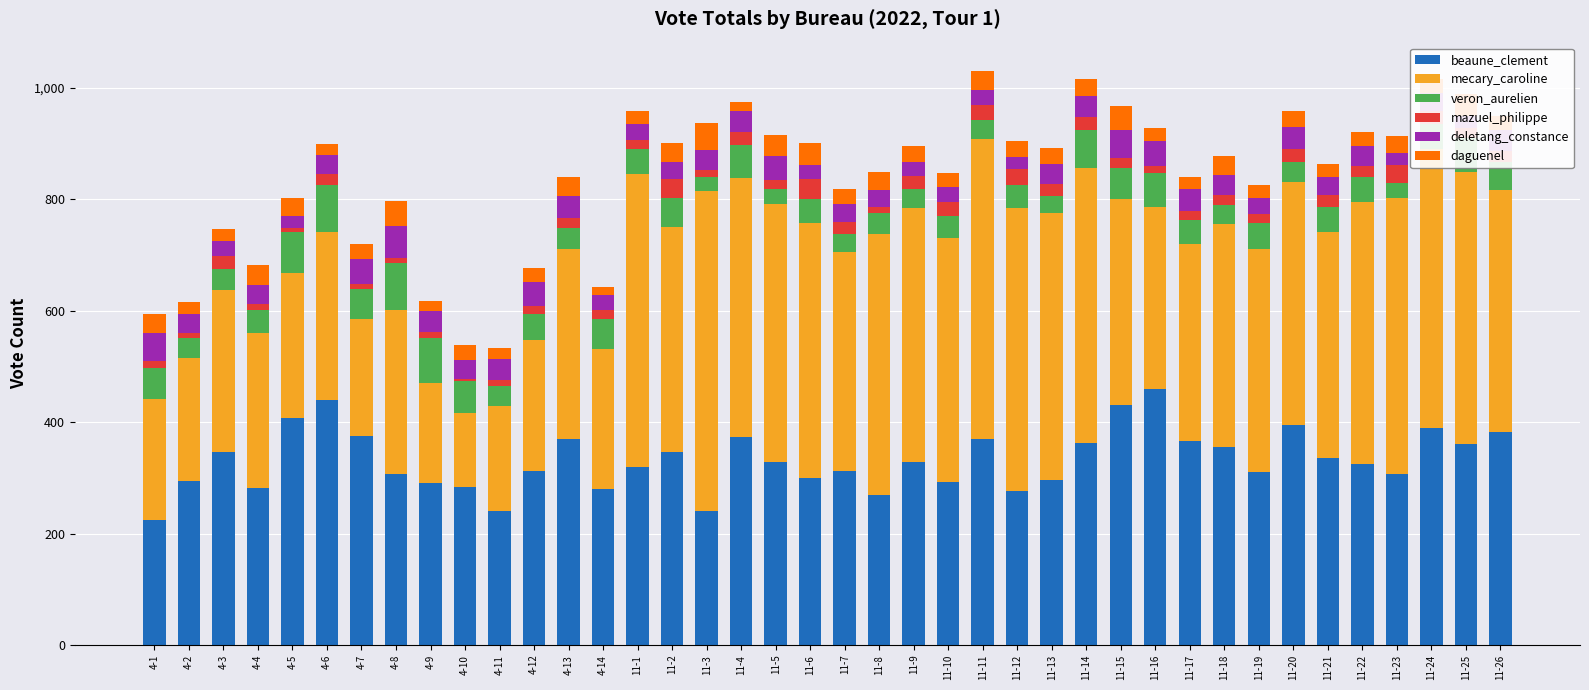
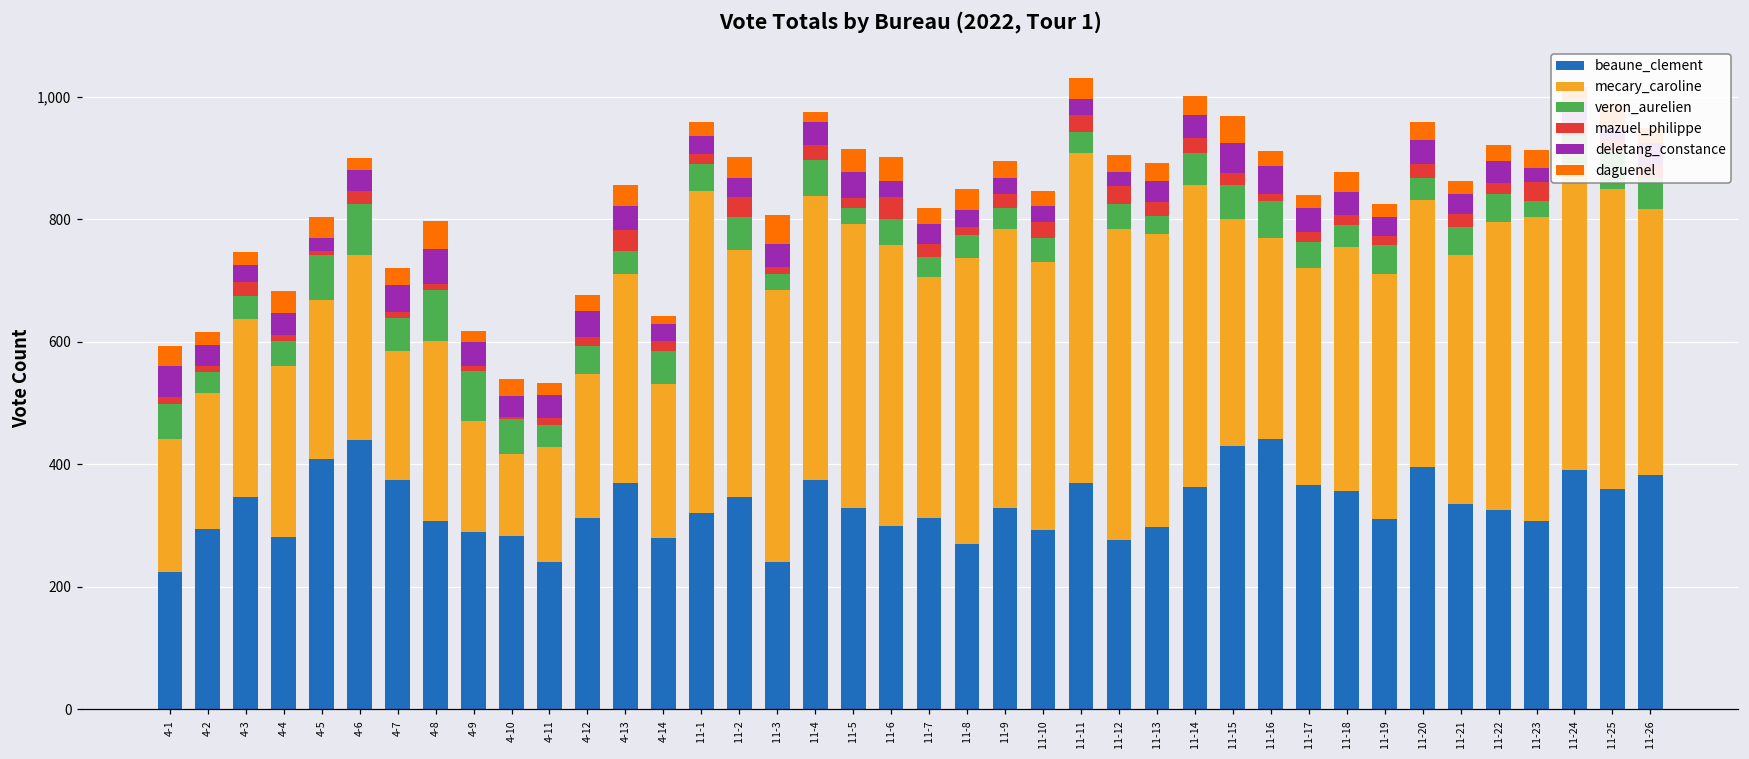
  {
    "beaune_clement": {
      "4-1": 230,
      "4-2": 300,
      "4-3": 350,
      "4-4": 280,
      "4-5": 410,
      "4-6": 440,
      "4-7": 380,
      "4-8": 310,
      "4-9": 290,
      "4-10": 280,
      "4-11": 240,
      "4-12": 310,
      "4-13": 370,
      "4-14": 280,
      "11-1": 320,
      "11-2": 350,
      "11-3": 240,
      "11-4": 370,
      "11-5": 330,
      "11-6": 300,
      "11-7": 310,
      "11-8": 270,
      "11-9": 330,
      "11-10": 290,
      "11-11": 370,
      "11-12": 280,
      "11-13": 300,
      "11-14": 360,
      "11-15": 430,
-     "11-16": 460,
+     "11-16": 440,
      "11-17": 370,
      "11-18": 360,
      "11-19": 310,
      "11-20": 400,
      "11-21": 340,
      "11-22": 330,
      "11-23": 310,
      "11-24": 390,
      "11-25": 360,
      "11-26": 380
    },
    "mecary_caroline": {
      "4-1": 220,
      "4-2": 220,
      "4-3": 290,
      "4-4": 280,
      "4-5": 260,
      "4-6": 300,
      "4-7": 210,
      "4-8": 300,
      "4-9": 180,
      "4-10": 130,
      "4-11": 190,
      "4-12": 240,
      "4-13": 340,
      "4-14": 250,
      "11-1": 530,
      "11-2": 400,
-     "11-3": 570,
+     "11-3": 440,
      "11-4": 460,
      "11-5": 460,
      "11-6": 460,
      "11-7": 390,
      "11-8": 470,
      "11-9": 460,
      "11-10": 440,
      "11-11": 540,
      "11-12": 510,
      "11-13": 480,
      "11-14": 490,
      "11-15": 370,
      "11-16": 330,
      "11-17": 350,
      "11-18": 400,
      "11-19": 400,
      "11-20": 440,
      "11-21": 410,
      "11-22": 470,
      "11-23": 500,
      "11-25": 490,
      "11-26": 440
    },
    "veron_aurelien": {
      "4-1": 60,
      "4-2": 40,
      "4-3": 40,
      "4-4": 40,
      "4-5": 70,
      "4-6": 80,
      "4-7": 50,
      "4-8": 80,
      "4-9": 80,
      "4-10": 60,
      "4-11": 40,
      "4-12": 50,
      "4-13": 40,
      "4-14": 50,
      "11-1": 40,
      "11-2": 50,
      "11-3": 30,
      "11-4": 60,
      "11-5": 30,
      "11-6": 40,
      "11-7": 30,
      "11-8": 40,
      "11-9": 40,
      "11-10": 40,
      "11-11": 40,
      "11-12": 40,
      "11-13": 30,
-     "11-14": 70,
+     "11-14": 50,
      "11-15": 60,
      "11-16": 60,
      "11-17": 40,
      "11-18": 40,
      "11-19": 50,
      "11-20": 40,
      "11-21": 50,
      "11-22": 50,
      "11-23": 30
    },
    "mazuel_philippe": {
      "4-1": 10,
      "4-2": 10,
      "4-3": 20,
      "4-4": 10,
      "4-5": 10,
      "4-6": 20,
      "4-7": 10,
      "4-8": 10,
      "4-9": 10,
      "4-11": 10,
      "4-12": 10,
-     "4-13": 20,
+     "4-13": 30,
      "4-14": 20,
      "11-1": 20,
      "11-2": 30,
      "11-3": 10,
      "11-4": 20,
      "11-5": 20,
      "11-6": 40,
      "11-7": 20,
      "11-8": 10,
      "11-9": 20,
      "11-10": 30,
      "11-11": 30,
      "11-12": 30,
      "11-13": 20,
      "11-14": 20,
      "11-15": 20,
      "11-16": 10,
      "11-17": 20,
      "11-18": 20,
      "11-19": 20,
      "11-20": 20,
      "11-21": 20,
      "11-22": 20,
      "11-23": 30
    }
  }
